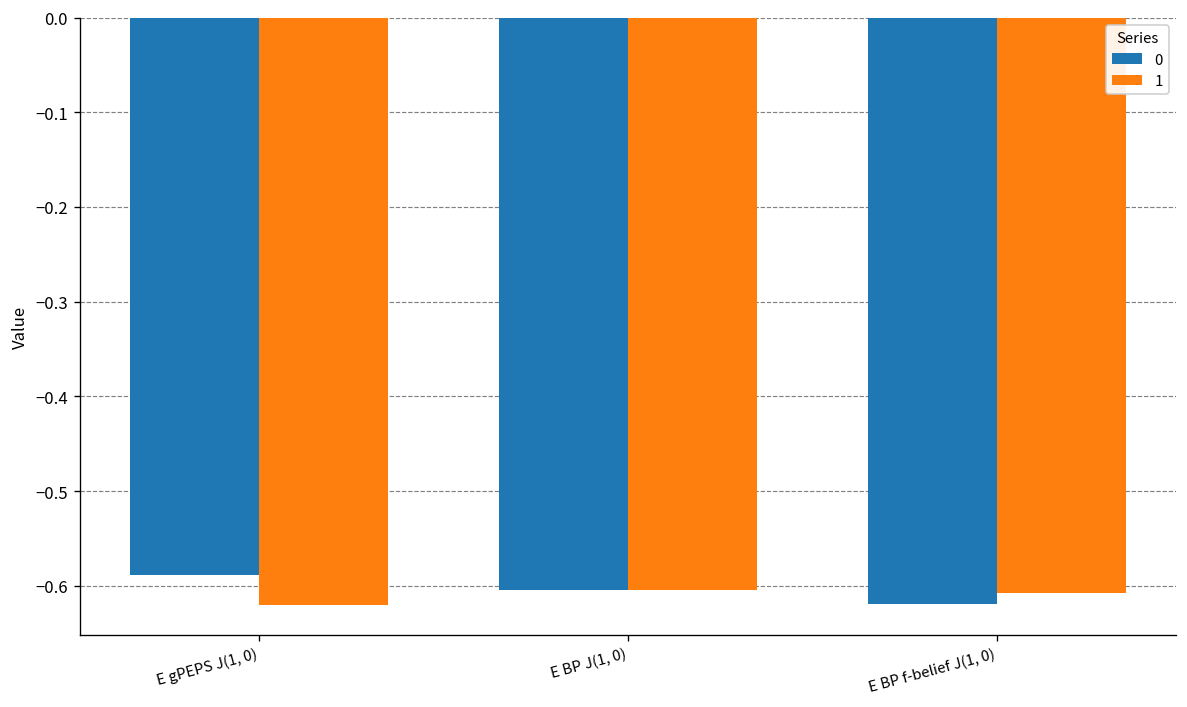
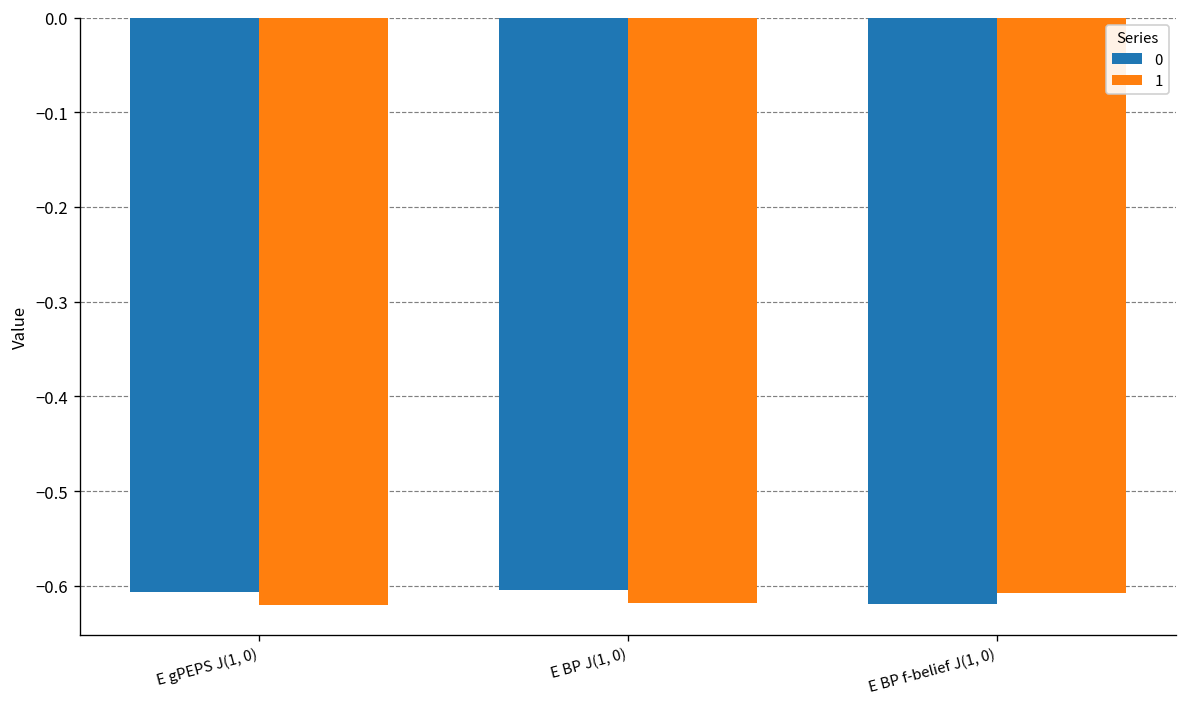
  {
    "0": {
-     "E gPEPS J(1, 0)": -0.59,
+     "E gPEPS J(1, 0)": -0.61,
      "E BP J(1, 0)": -0.60,
      "E BP f-belief J(1, 0)": -0.62
    },
    "1": {
      "E gPEPS J(1, 0)": -0.62,
-     "E BP J(1, 0)": -0.60,
+     "E BP J(1, 0)": -0.62,
      "E BP f-belief J(1, 0)": -0.61
    }
  }
